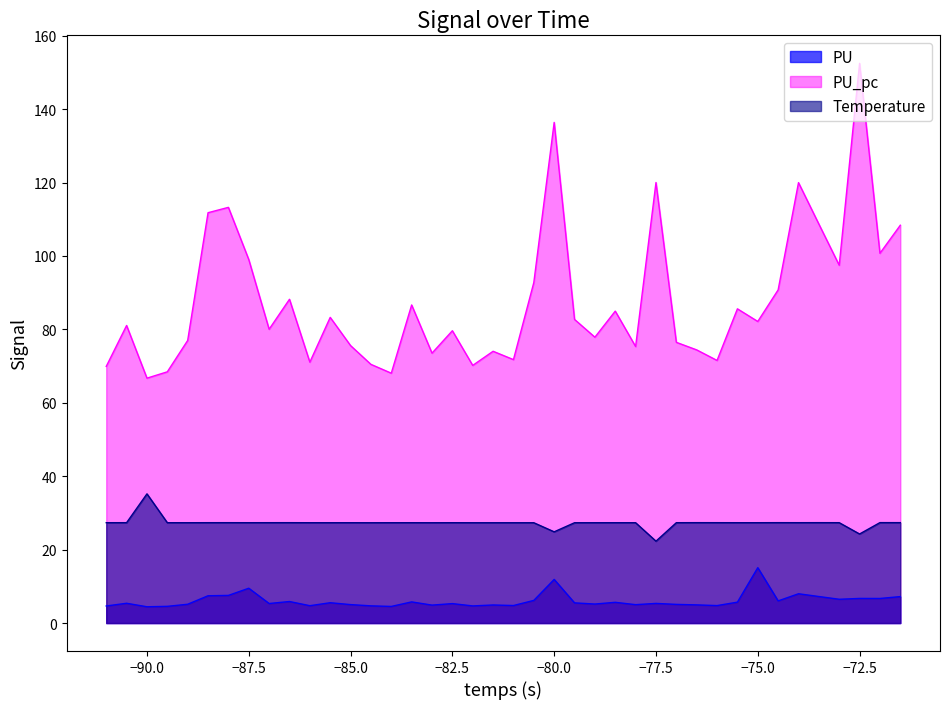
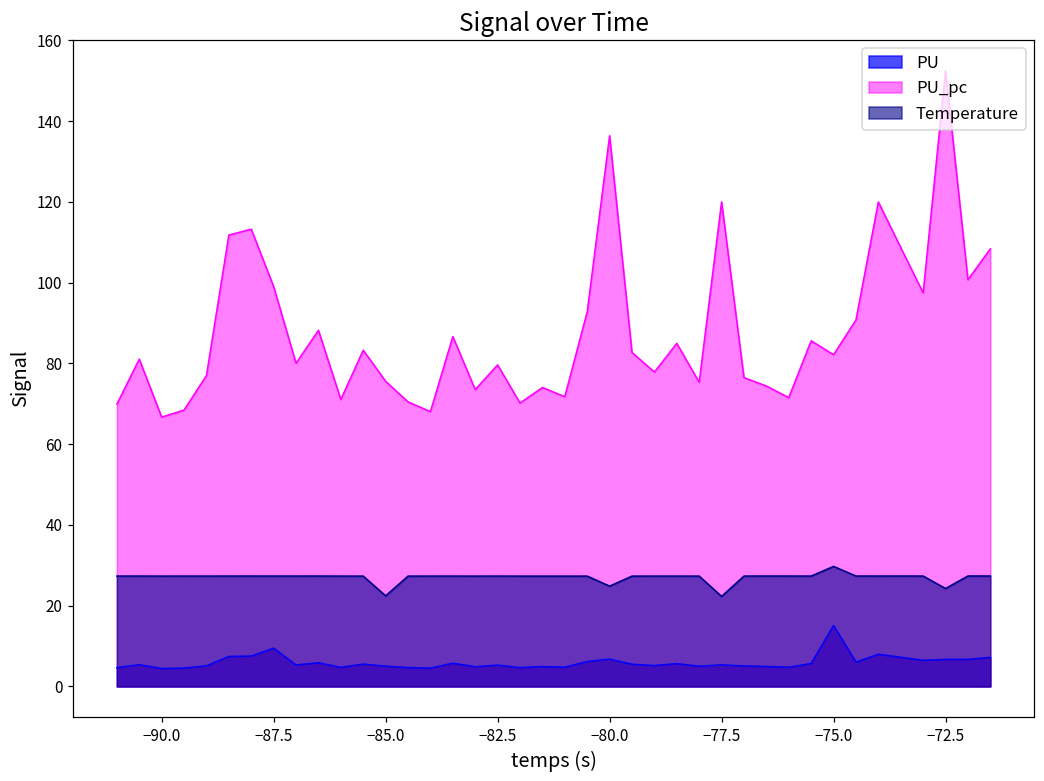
  {
    "PU": {
      "−90.0": 4,
      "−87.5": 9,
      "−85.0": 5,
      "−82.5": 5,
-     "−80.0": 12,
+     "−80.0": 7,
      "−77.5": 5,
      "−75.0": 15,
      "−72.5": 7
    },
    "PU_pc": {
      "−90.0": 67,
      "−87.5": 99,
      "−85.0": 76,
      "−82.5": 80,
      "−80.0": 136,
      "−77.5": 120,
      "−75.0": 82
    },
    "Temperature": {
-     "−90.0": 35,
+     "−90.0": 27,
      "−87.5": 27,
-     "−85.0": 27,
+     "−85.0": 22,
      "−82.5": 27,
      "−80.0": 25,
      "−77.5": 22,
-     "−75.0": 27,
+     "−75.0": 30,
      "−72.5": 24
    }
  }
